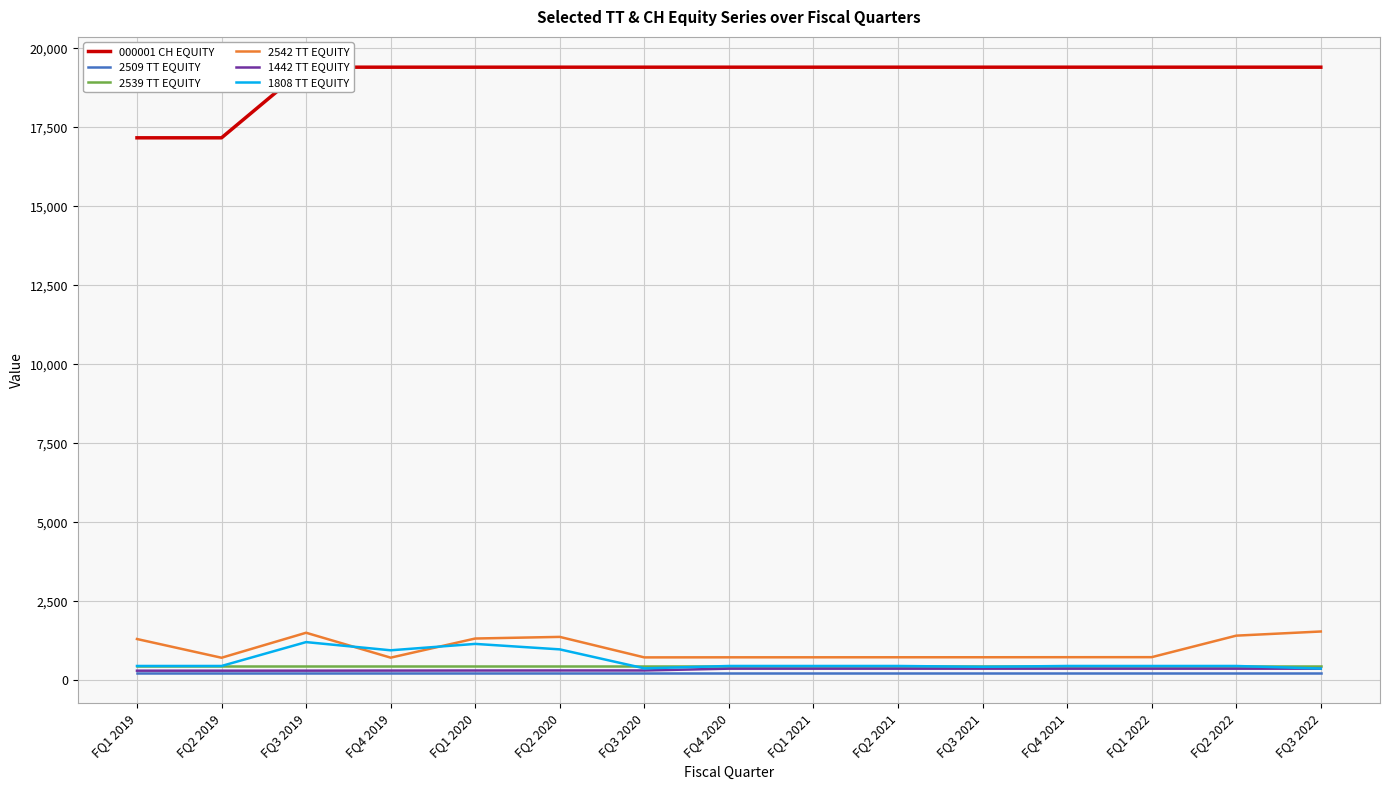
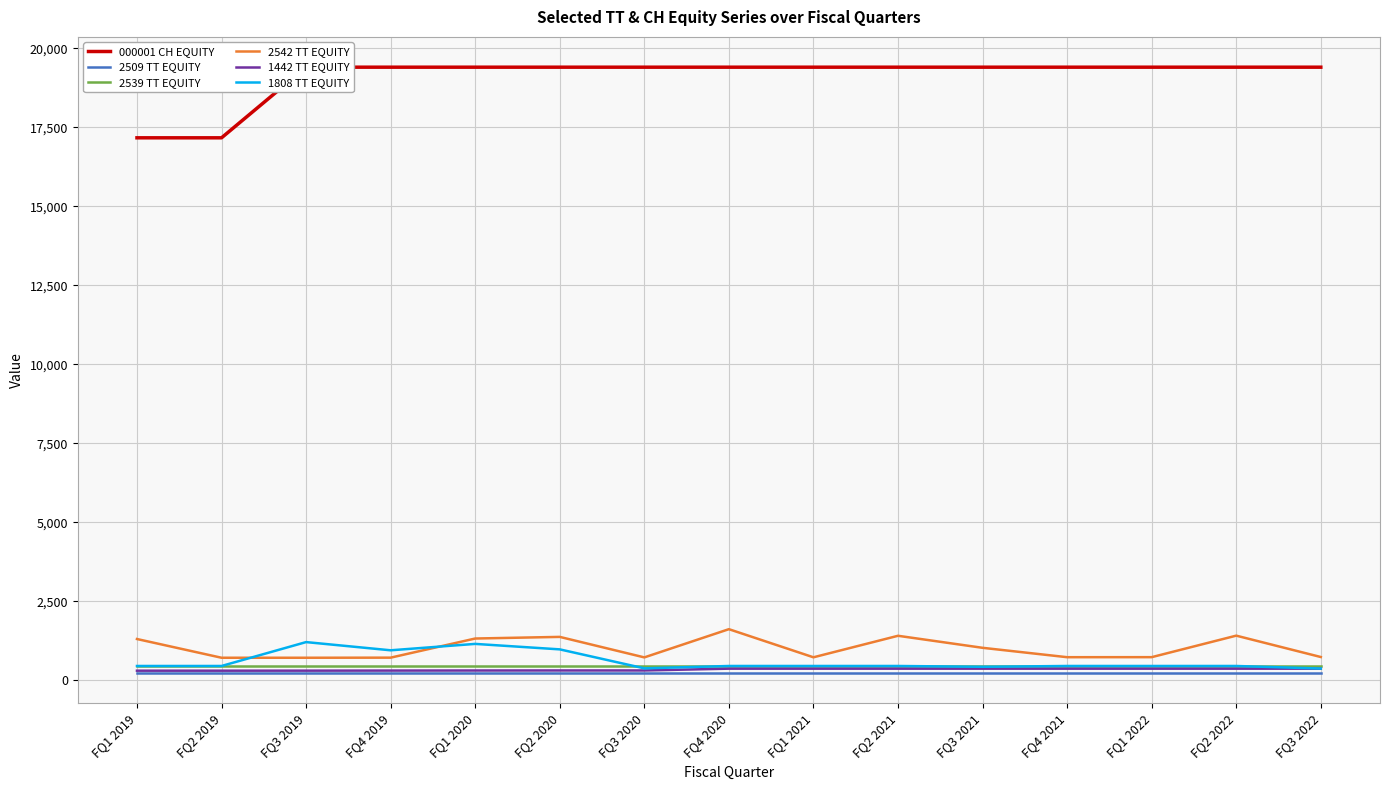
  {
    "000001 CH EQUITY": {
      "FQ1 2019": "17,200",
      "FQ2 2019": "17,200",
      "FQ4 2019": "19,400",
      "FQ1 2020": "19,400",
      "FQ2 2020": "19,400",
      "FQ3 2020": "19,400",
      "FQ4 2020": "19,400",
      "FQ1 2021": "19,400",
      "FQ2 2021": "19,400",
      "FQ3 2021": "19,400",
      "FQ4 2021": "19,400",
      "FQ1 2022": "19,400",
      "FQ2 2022": "19,400",
      "FQ3 2022": "19,400"
    },
    "2509 TT EQUITY": {
      "FQ1 2020": "200",
      "FQ2 2020": "200",
      "FQ3 2020": "200",
      "FQ4 2020": "200",
      "FQ1 2021": "200",
      "FQ2 2021": "200",
      "FQ3 2021": "200",
      "FQ4 2021": "200",
      "FQ1 2022": "200",
      "FQ2 2022": "200",
      "FQ3 2022": "200"
    },
    "2539 TT EQUITY": {
      "FQ3 2019": "400",
      "FQ4 2019": "400",
      "FQ1 2020": "400",
      "FQ2 2020": "400"
    },
    "2542 TT EQUITY": {
      "FQ1 2019": "1,300",
      "FQ2 2019": "700",
-     "FQ3 2019": "1,500",
+     "FQ3 2019": "700",
      "FQ4 2019": "700",
      "FQ1 2020": "1,300",
      "FQ2 2020": "1,400",
      "FQ3 2020": "700",
-     "FQ4 2020": "700",
+     "FQ4 2020": "1,600",
      "FQ1 2021": "700",
-     "FQ2 2021": "700",
-     "FQ3 2021": "700",
+     "FQ2 2021": "1,400",
+     "FQ3 2021": "1,000",
      "FQ4 2021": "700",
      "FQ1 2022": "700",
      "FQ2 2022": "1,400",
-     "FQ3 2022": "1,500"
+     "FQ3 2022": "700"
    },
    "1442 TT EQUITY": {
      "FQ1 2020": "300",
      "FQ2 2020": "300"
    },
    "1808 TT EQUITY": {
      "FQ3 2019": "1,200",
      "FQ4 2019": "900",
      "FQ1 2020": "1,200",
      "FQ2 2020": "1,000"
    }
  }
